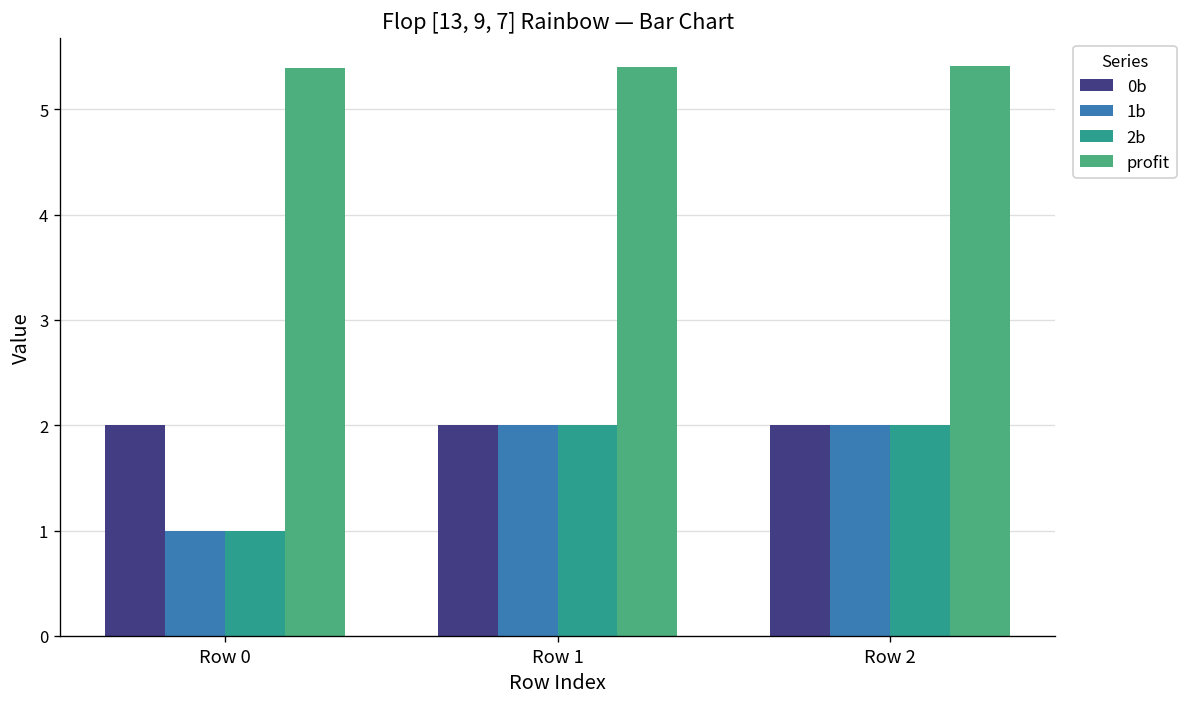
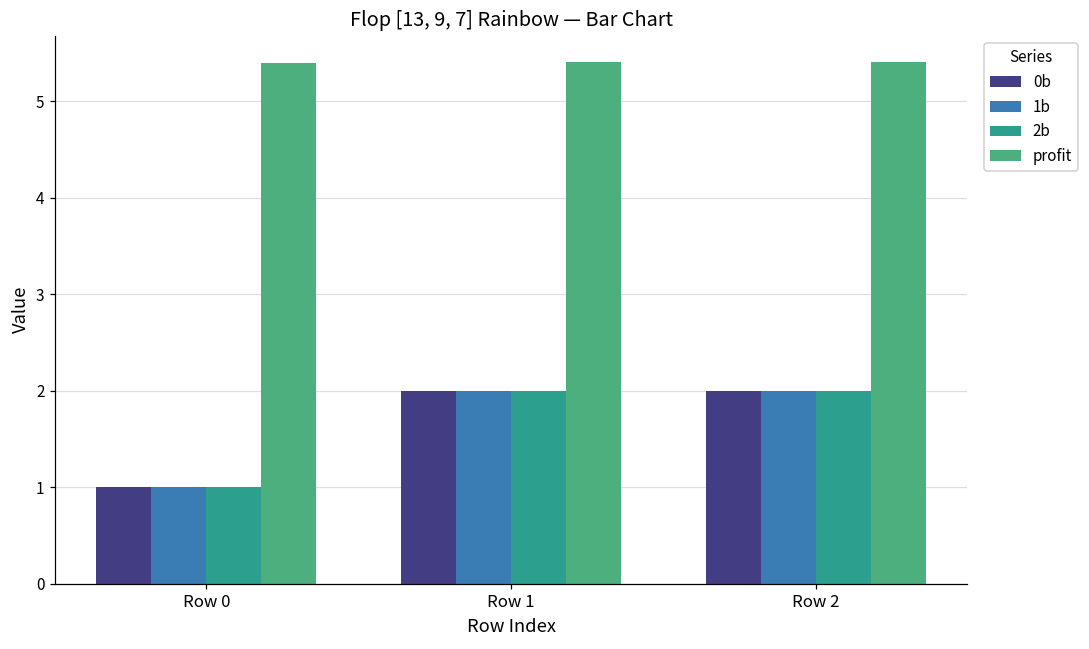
  {
    "0b": {
-     "Row 0": 2,
+     "Row 0": 1,
      "Row 1": 2,
      "Row 2": 2
    }
  }
